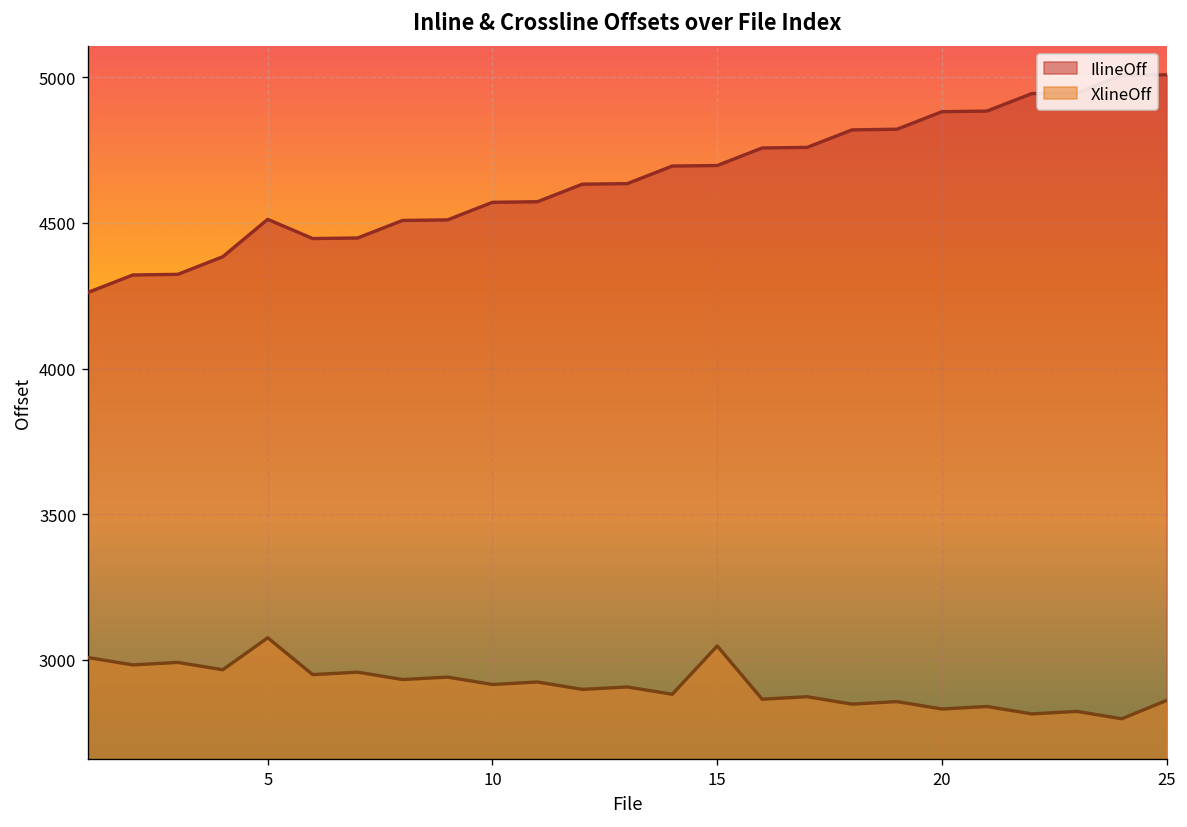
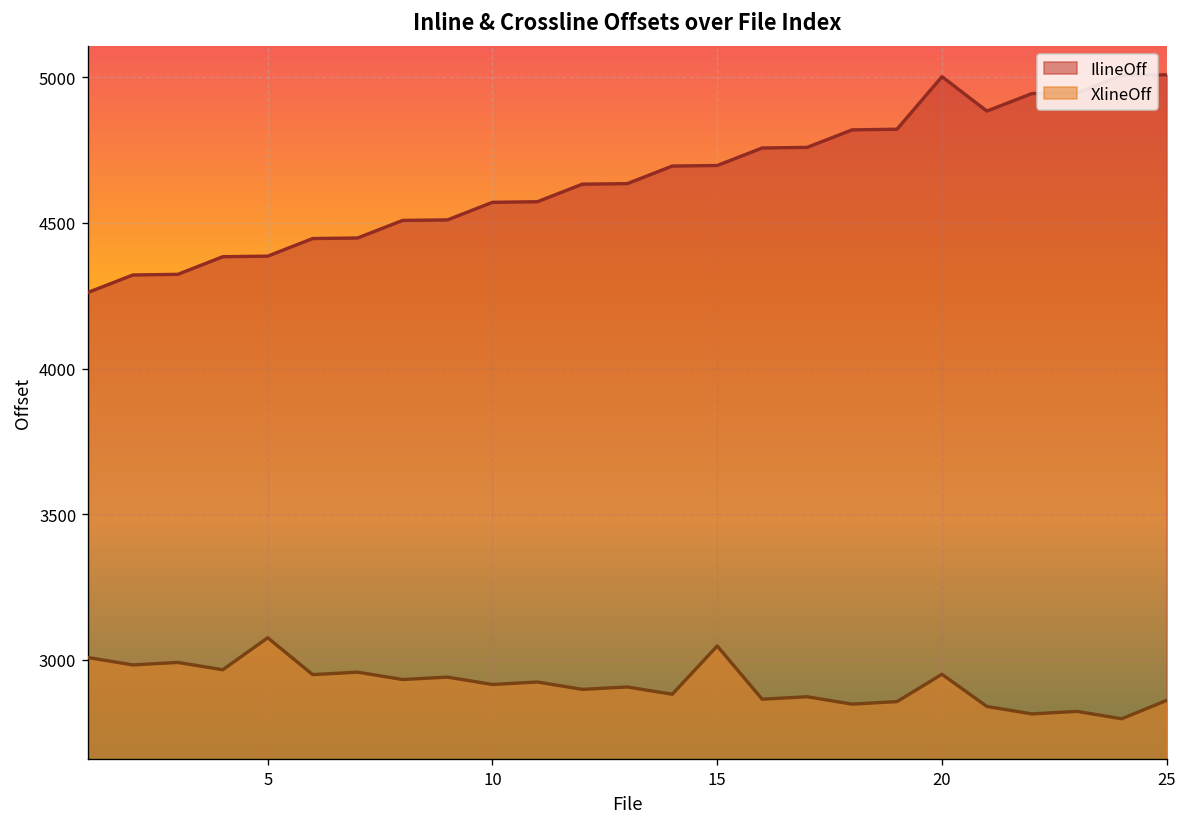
  {
    "IlineOff": {
-     "5": 4510,
+     "5": 4390,
      "10": 4570,
      "15": 4700,
-     "20": 4880,
+     "20": 5000,
      "25": 5010
    },
    "XlineOff": {
      "5": 3070,
      "10": 2910,
      "15": 3050,
-     "20": 2830,
+     "20": 2950,
      "25": 2860
    }
  }
